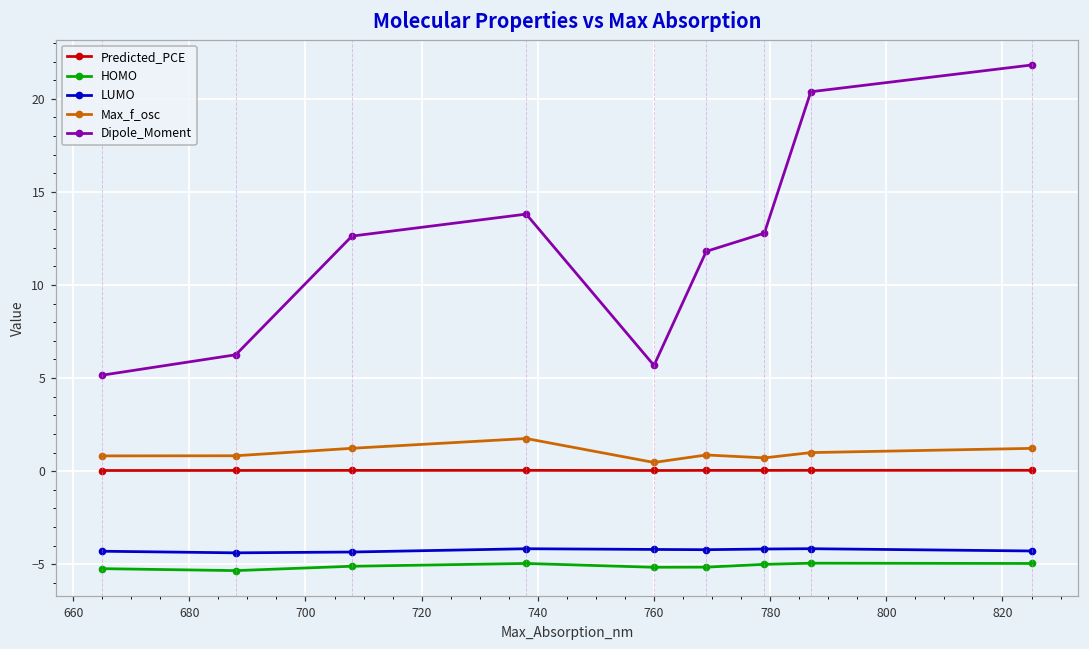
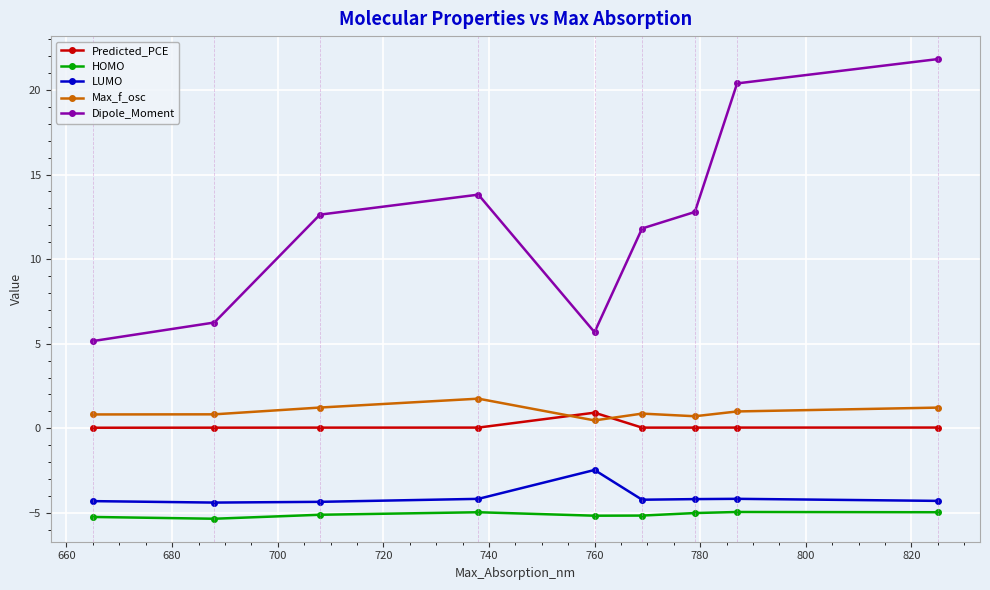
  {
    "Predicted_PCE": {
-     "760": 0.0
+     "760": 0.9
    },
    "HOMO": {
      "760": -5.2
    },
    "LUMO": {
-     "760": -4.2
+     "760": -2.5
    },
    "Max_f_osc": {
      "760": 0.5
    },
    "Dipole_Moment": {
      "760": 5.7
    }
  }
